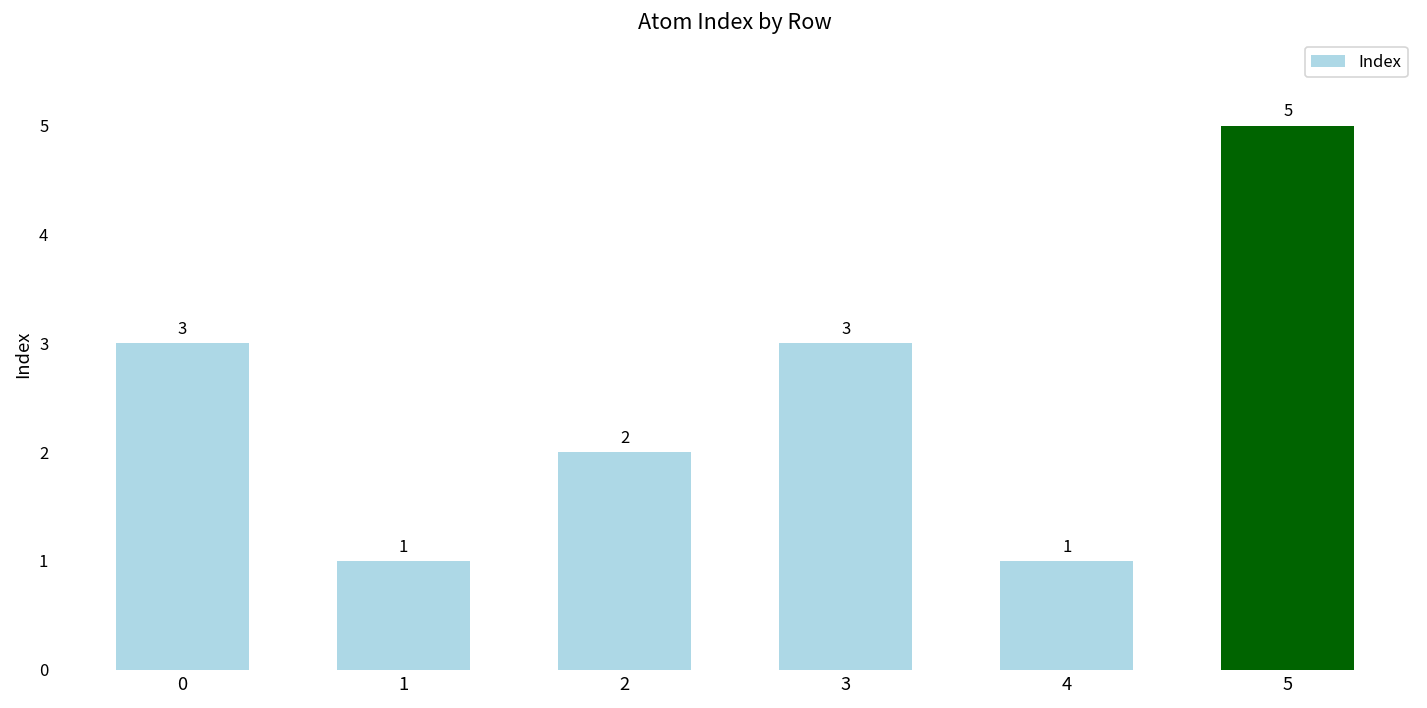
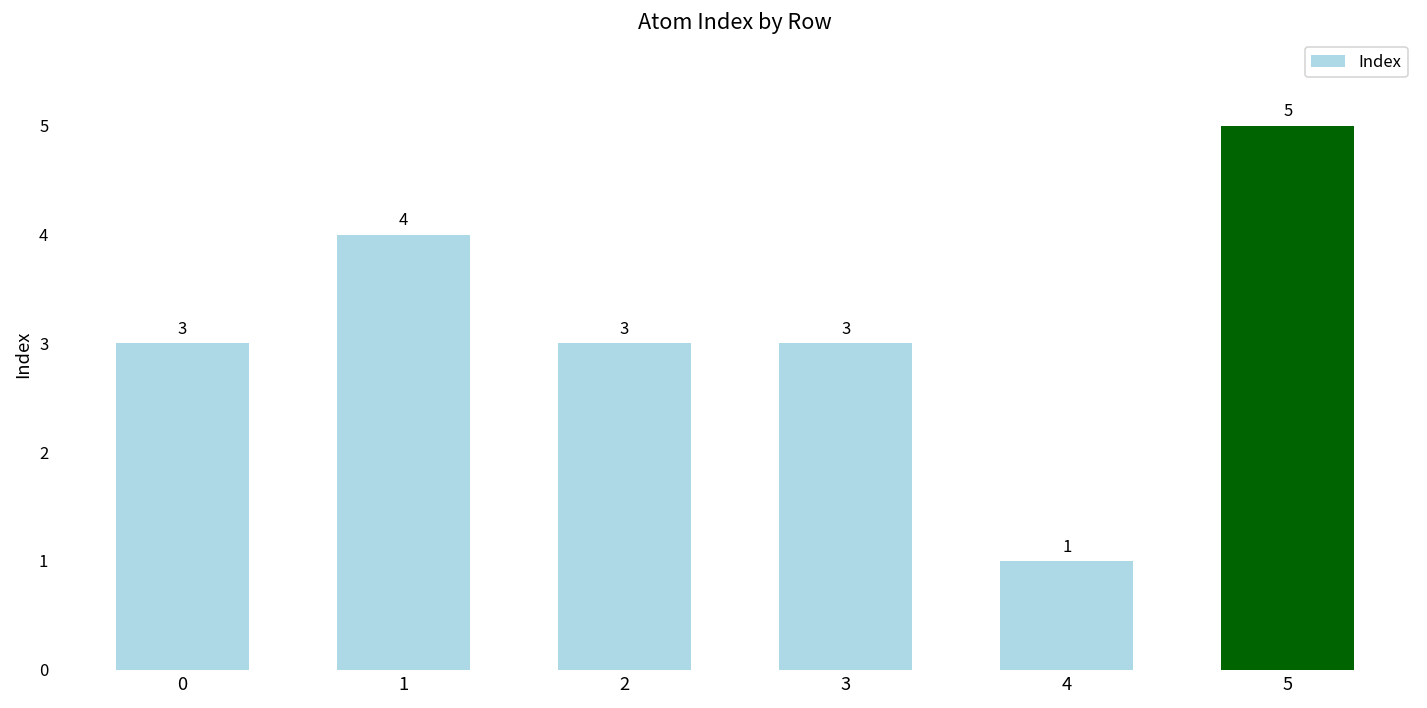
  {
    "0": 3,
-   "1": 1,
-   "2": 2,
+   "1": 4,
+   "2": 3,
    "3": 3,
    "4": 1,
    "5": 5
  }
